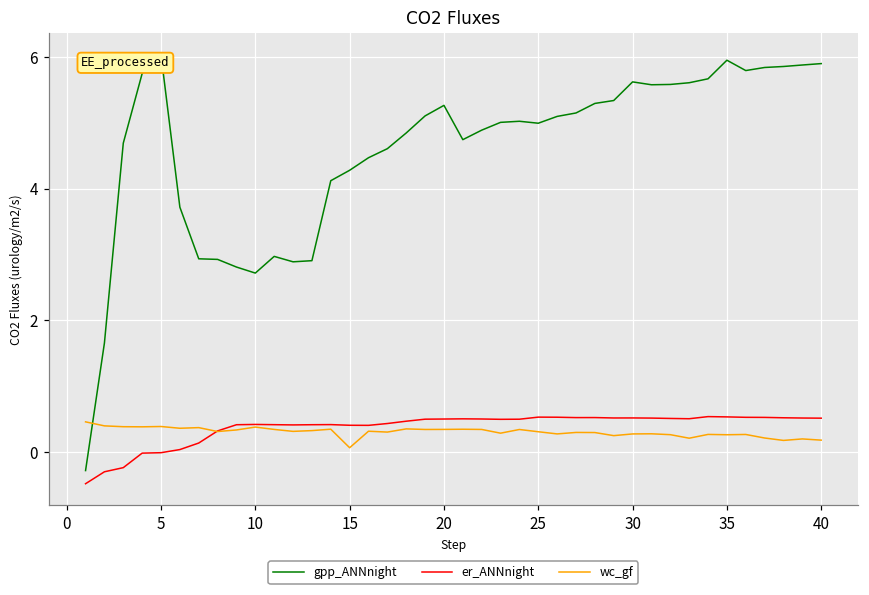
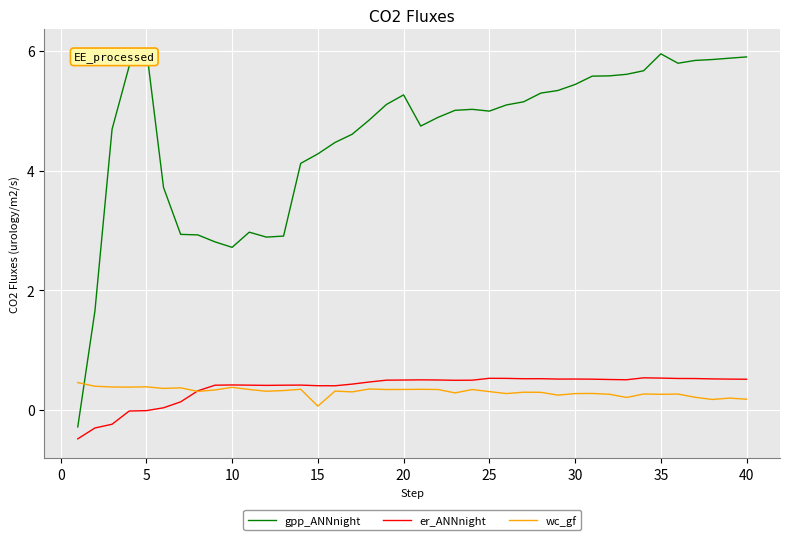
  {
    "gpp_ANNnight": {
      "10": 2.7,
      "15": 4.3,
      "20": 5.3,
      "25": 5.0,
-     "30": 5.6,
+     "30": 5.4,
      "35": 6.0,
      "40": 5.9
    },
    "er_ANNnight": {
      "5": 0.0,
      "15": 0.4,
      "20": 0.5,
      "25": 0.5,
      "30": 0.5,
      "35": 0.5,
      "40": 0.5
    },
    "wc_gf": {
      "5": 0.4,
      "15": 0.1,
      "20": 0.3,
      "25": 0.3,
      "30": 0.3,
      "35": 0.3,
      "40": 0.2
    }
  }
